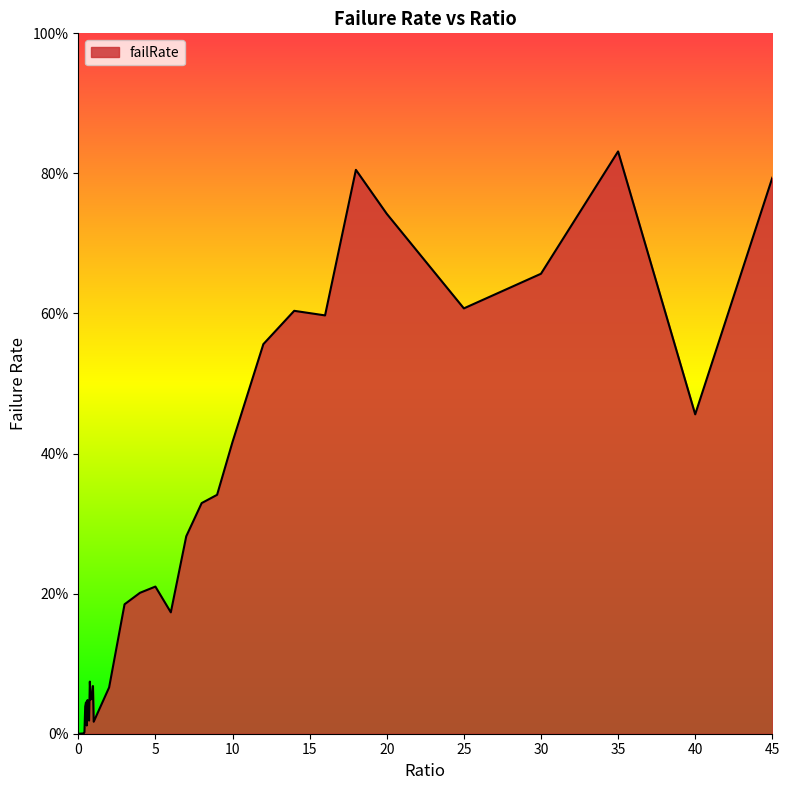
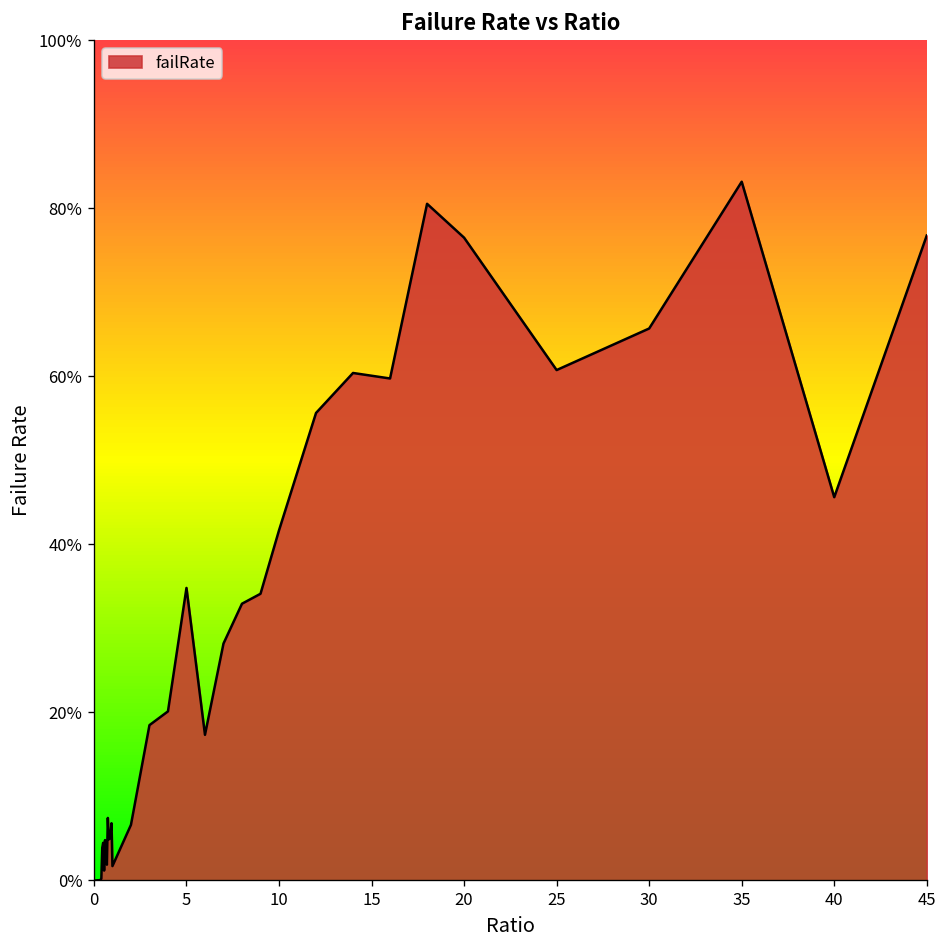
  {
    "0": "0%",
-   "5": "21%",
+   "5": "35%",
    "10": "42%",
-   "20": "74%",
+   "20": "76%",
    "25": "61%",
    "30": "66%",
    "35": "83%",
    "40": "46%",
-   "45": "79%"
+   "45": "77%"
  }
